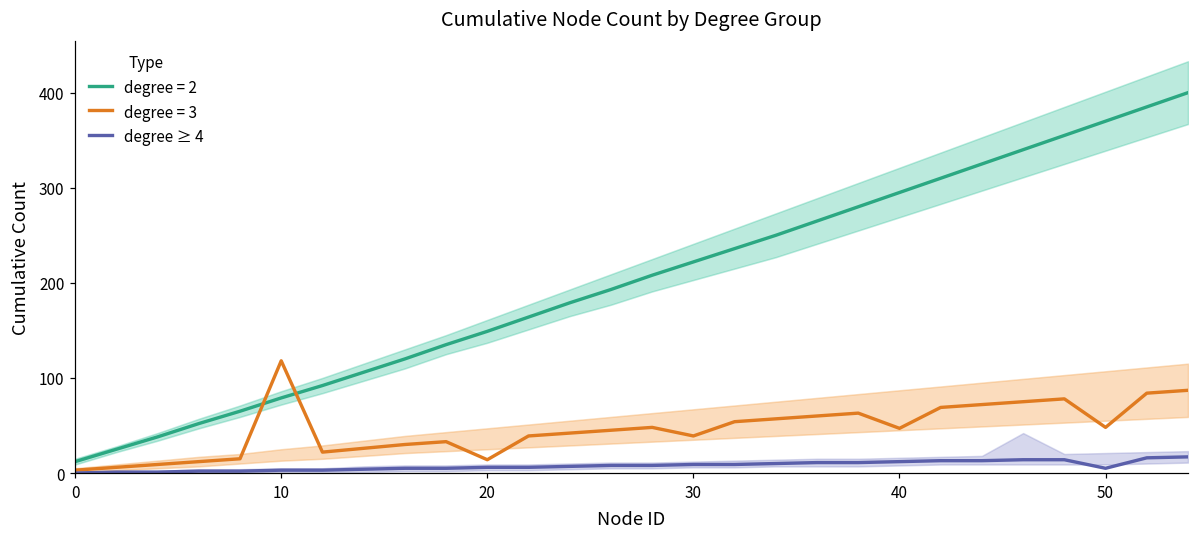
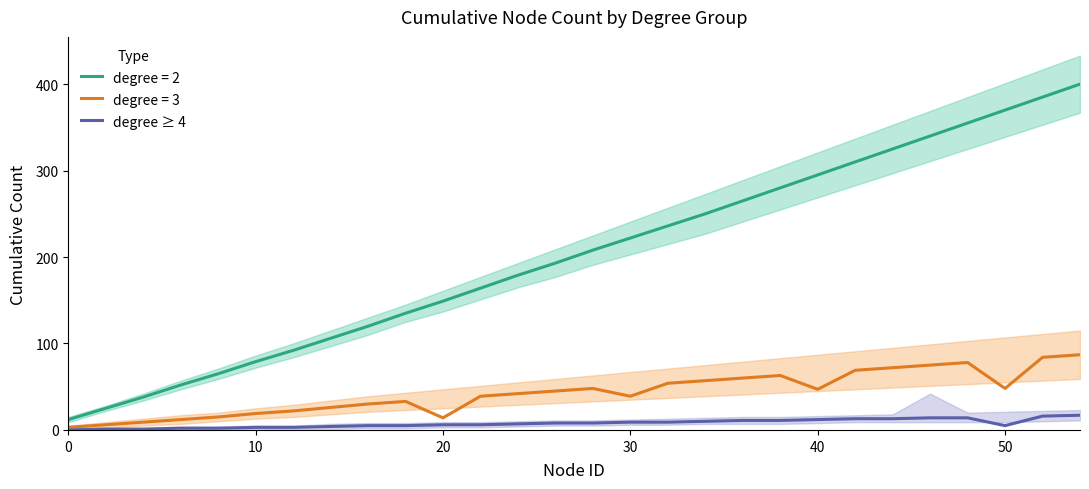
  {
    "degree = 3": {
-     "10": 120,
+     "10": 20,
      "20": 10,
      "30": 40,
      "40": 50,
      "50": 50
    },
    "degree ≥ 4": {
      "20": 10,
      "30": 10,
      "40": 10,
      "50": 10
    }
  }
